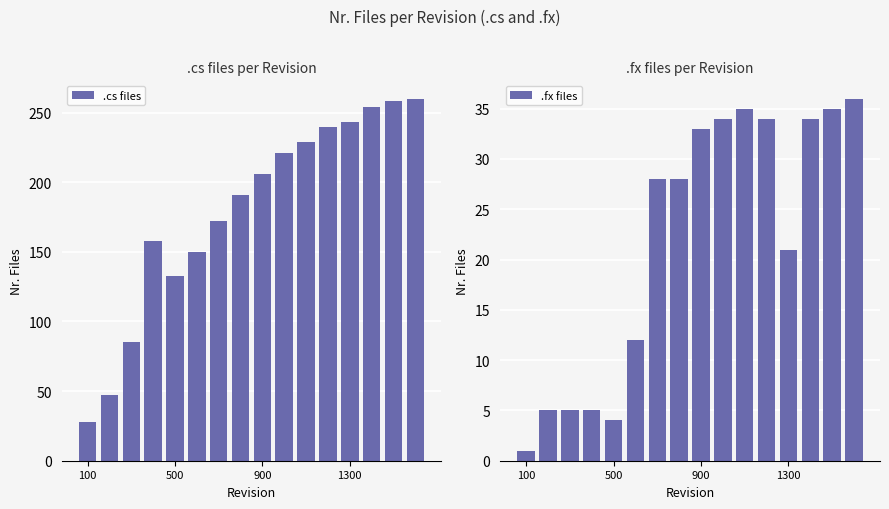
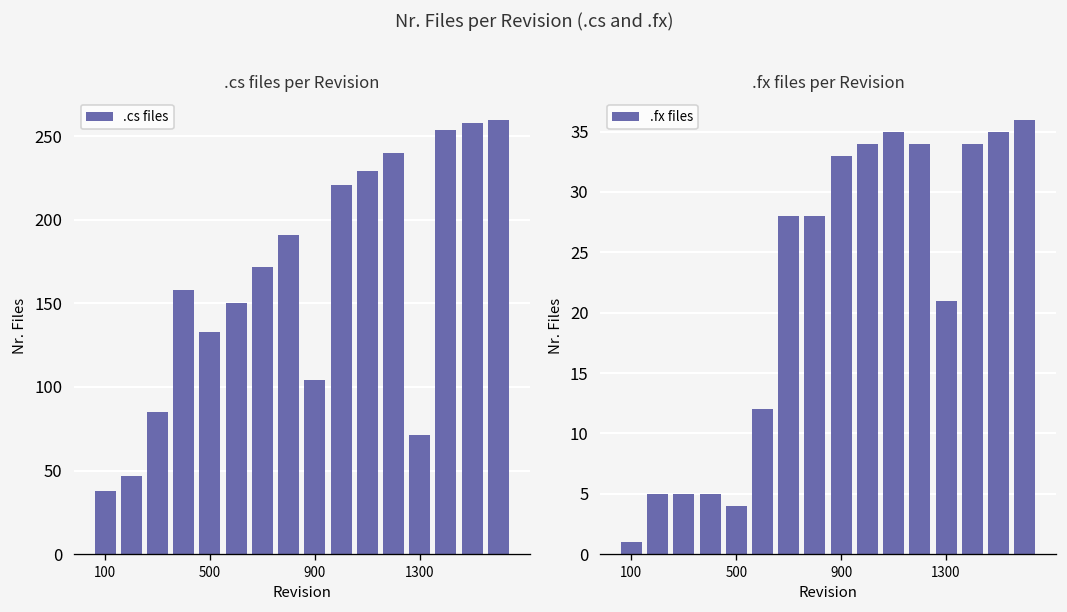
  {
    ".cs files per Revision": {
-     "100": 28,
+     "100": 38,
      "500": 133,
-     "900": 206,
-     "1300": 243
+     "900": 104,
+     "1300": 71
    },
    ".fx files per Revision": {
      "100": 1.0,
      "500": 4.0,
      "900": 33.0,
      "1300": 21.0
    }
  }
